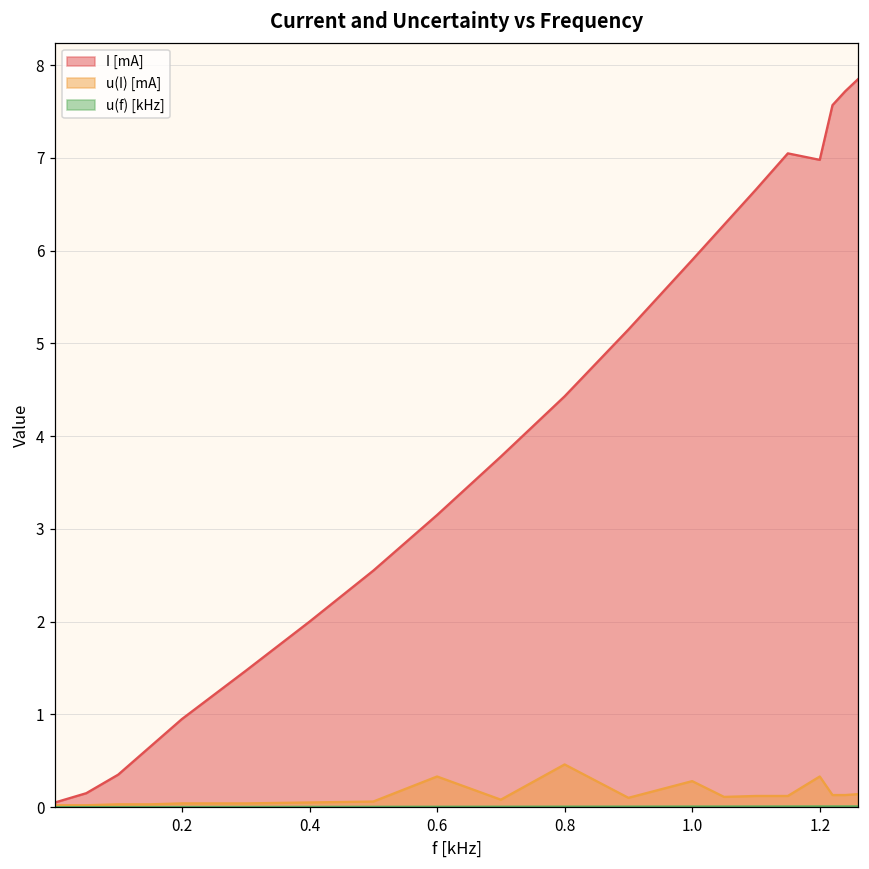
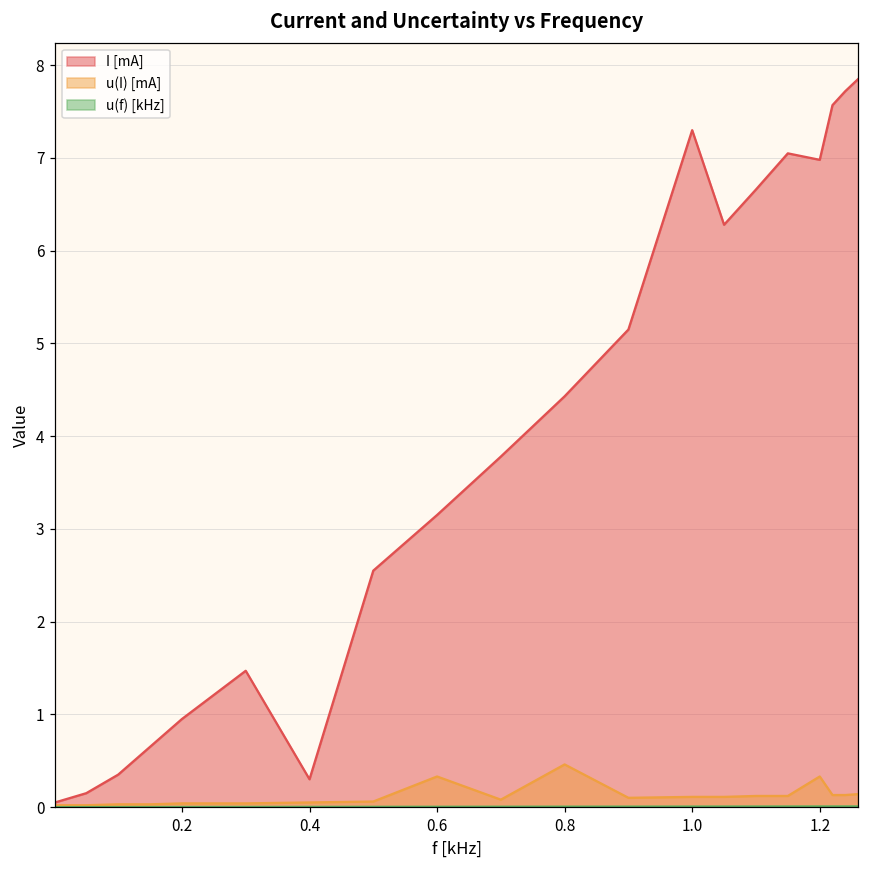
  {
    "I [mA]": {
      "0.2": 1.0,
-     "0.4": 2.0,
+     "0.4": 0.3,
      "0.6": 3.2,
      "0.8": 4.4,
-     "1.0": 5.9,
+     "1.0": 7.3,
      "1.2": 7.0
    },
    "u(I) [mA]": {
      "0.2": 0.0,
      "0.4": 0.1,
      "0.6": 0.3,
      "0.8": 0.5,
-     "1.0": 0.3,
+     "1.0": 0.1,
      "1.2": 0.3
    },
    "u(f) [kHz]": {
      "0.2": 0.0,
      "0.4": 0.0,
      "0.6": 0.0,
      "0.8": 0.0,
      "1.0": 0.0,
      "1.2": 0.0
    }
  }
